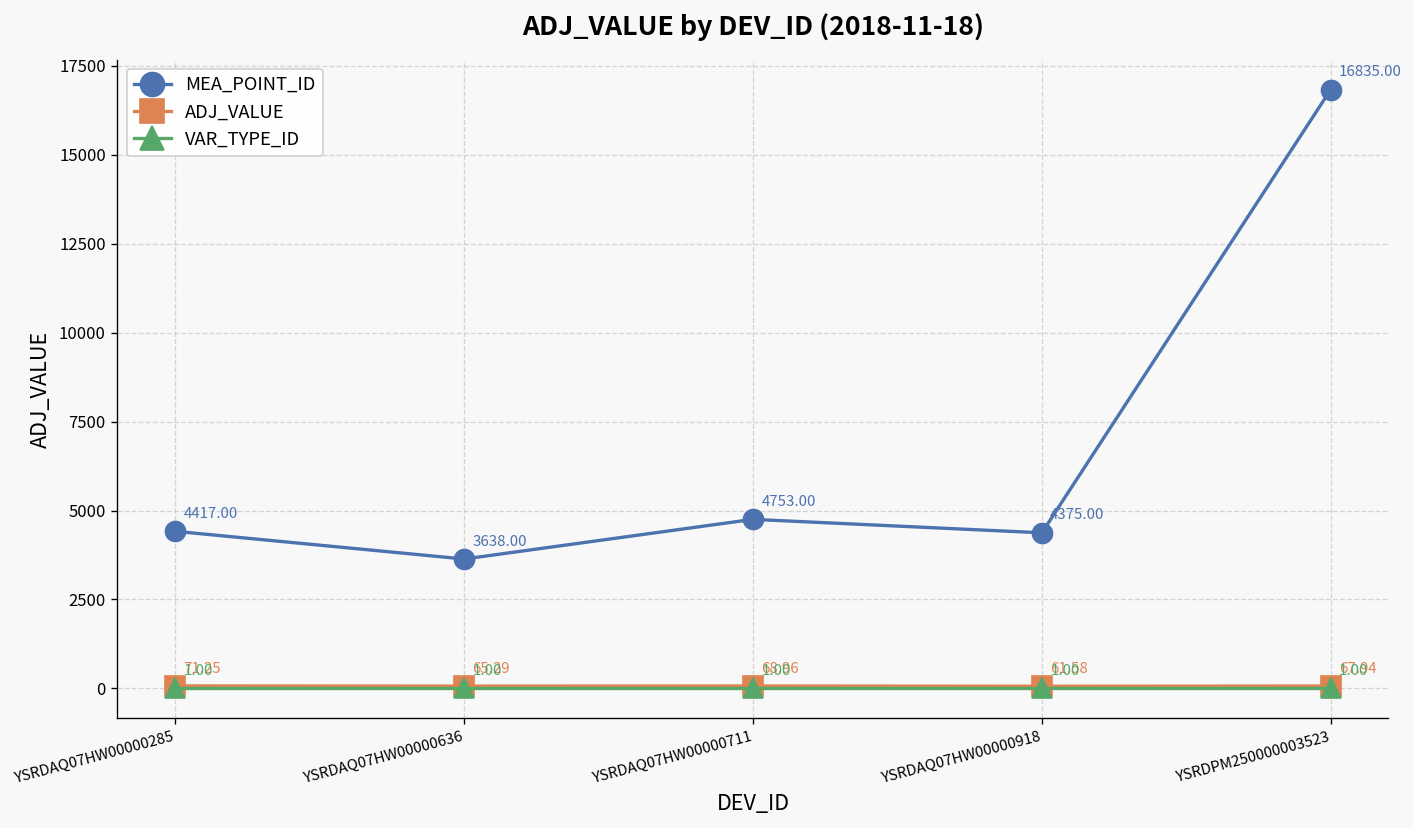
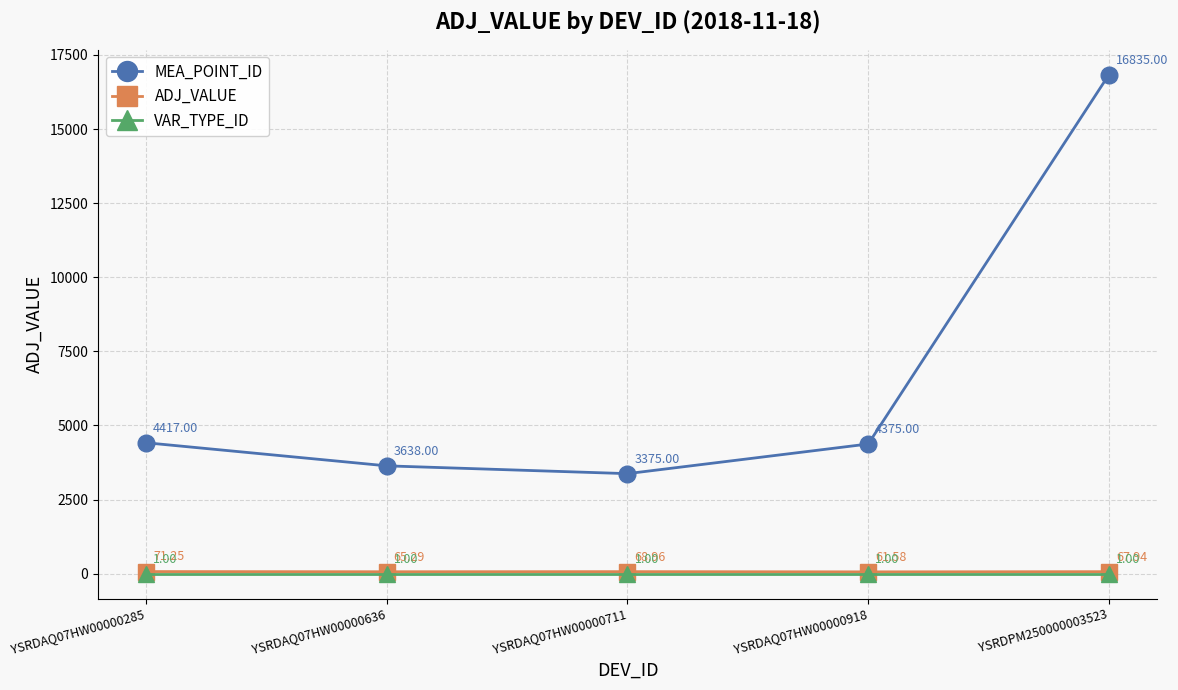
  {
    "MEA_POINT_ID": {
      "YSRDAQ07HW00000285": 4417.00,
      "YSRDAQ07HW00000636": 3638.00,
-     "YSRDAQ07HW00000711": 4753.00,
+     "YSRDAQ07HW00000711": 3375.00,
      "YSRDAQ07HW00000918": 4375.00,
      "YSRDPM250000003523": 16835.00
    }
  }
